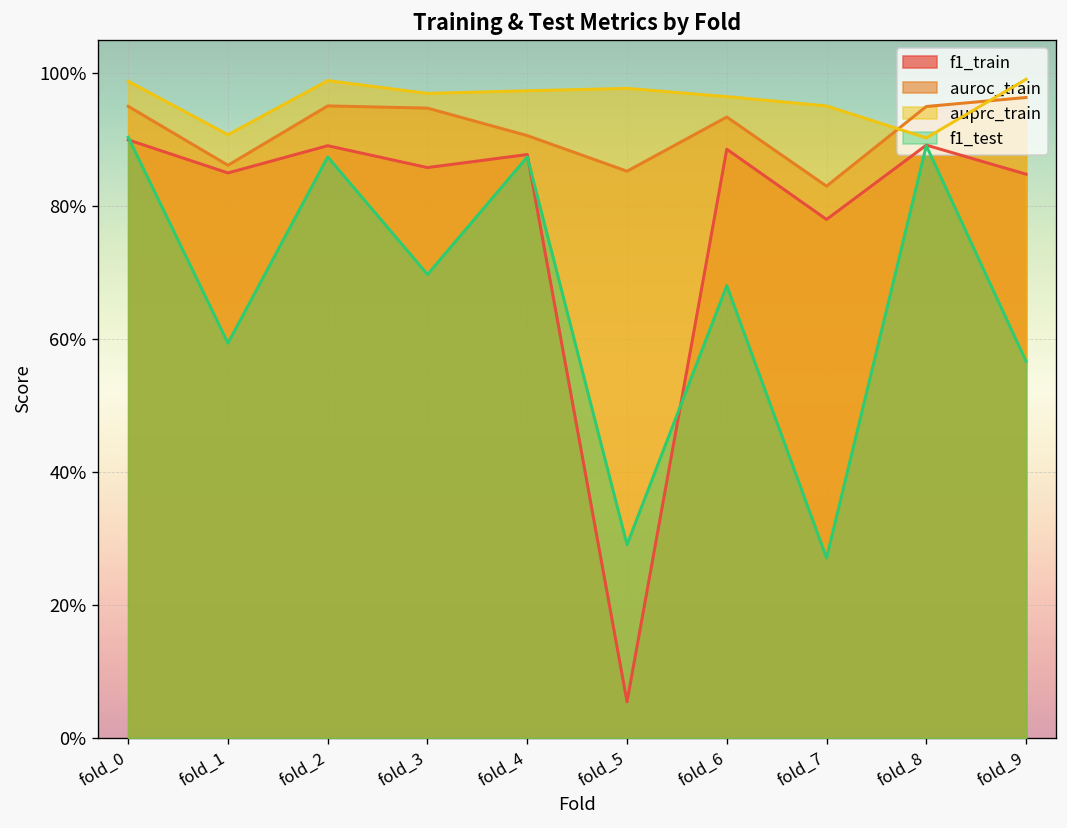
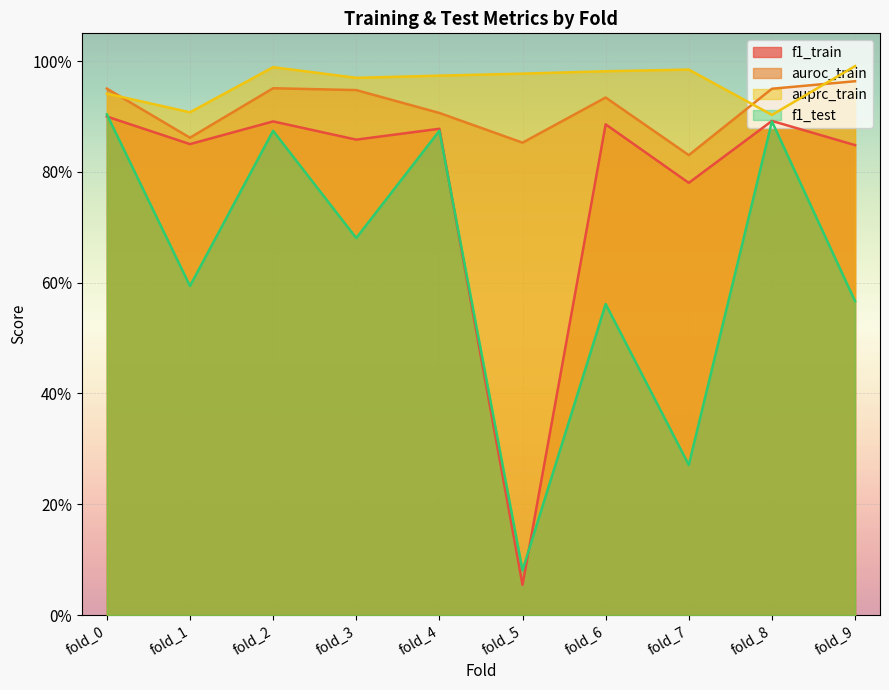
  {
    "auprc_train": {
-     "fold_0": "99%",
+     "fold_0": "94%",
      "fold_1": "91%",
      "fold_2": "99%",
      "fold_3": "97%",
      "fold_4": "97%",
      "fold_5": "98%",
-     "fold_6": "96%",
-     "fold_7": "95%"
+     "fold_6": "98%",
+     "fold_7": "98%"
    },
    "f1_test": {
      "fold_1": "59%",
      "fold_2": "87%",
-     "fold_3": "70%",
-     "fold_5": "29%",
-     "fold_6": "68%",
+     "fold_3": "68%",
+     "fold_5": "8%",
+     "fold_6": "56%",
      "fold_7": "27%",
      "fold_9": "57%"
    }
  }
